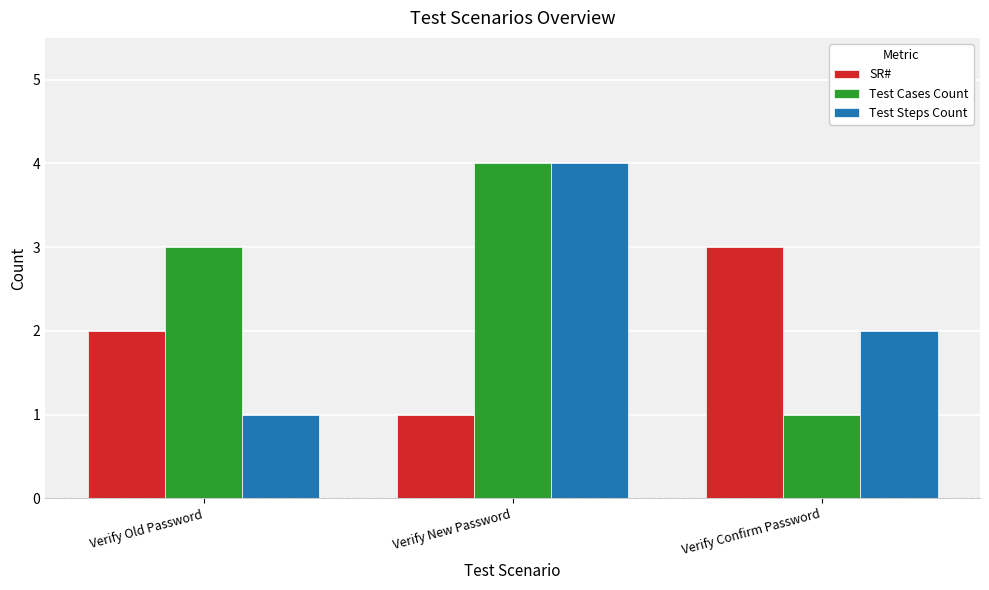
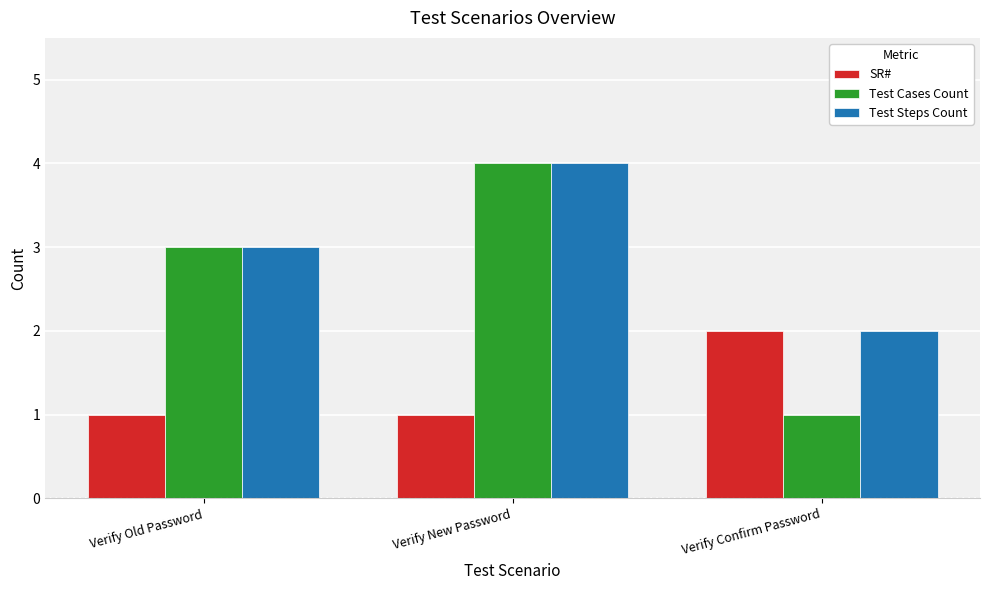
  {
    "SR#": {
-     "Verify Old Password": 2,
+     "Verify Old Password": 1,
      "Verify New Password": 1,
-     "Verify Confirm Password": 3
+     "Verify Confirm Password": 2
    },
    "Test Cases Count": {
      "Verify Old Password": 3,
      "Verify New Password": 4,
      "Verify Confirm Password": 1
    },
    "Test Steps Count": {
-     "Verify Old Password": 1,
+     "Verify Old Password": 3,
      "Verify New Password": 4,
      "Verify Confirm Password": 2
    }
  }
